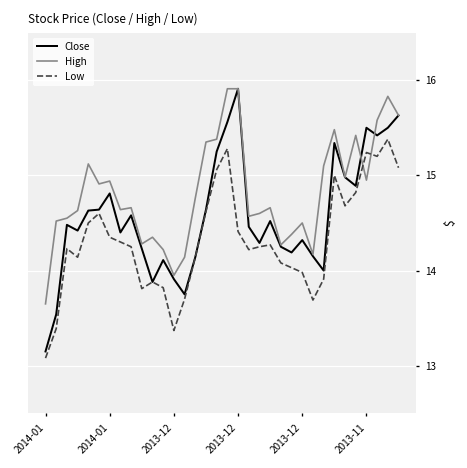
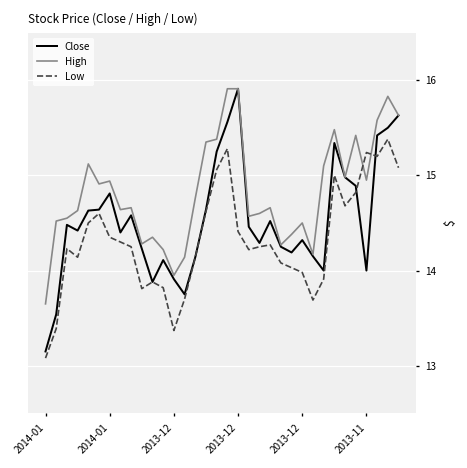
  {
    "Close": {
-     "2013-11": 15.5
+     "2013-11": 14.0
    },
    "High": {
      "2013-11": 15.0
    },
    "Low": {
      "2013-11": 15.2
    }
  }
